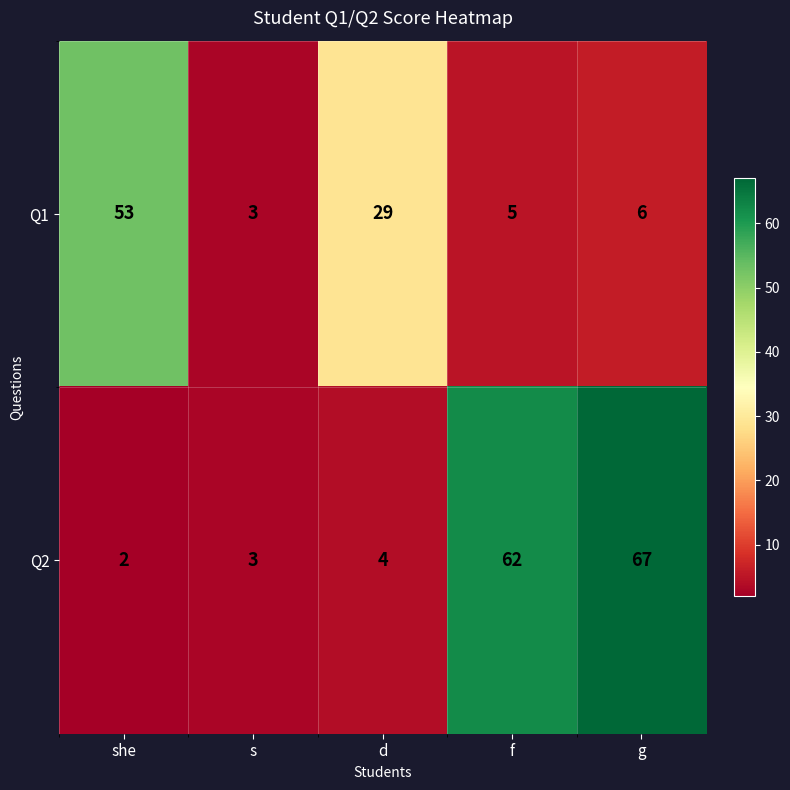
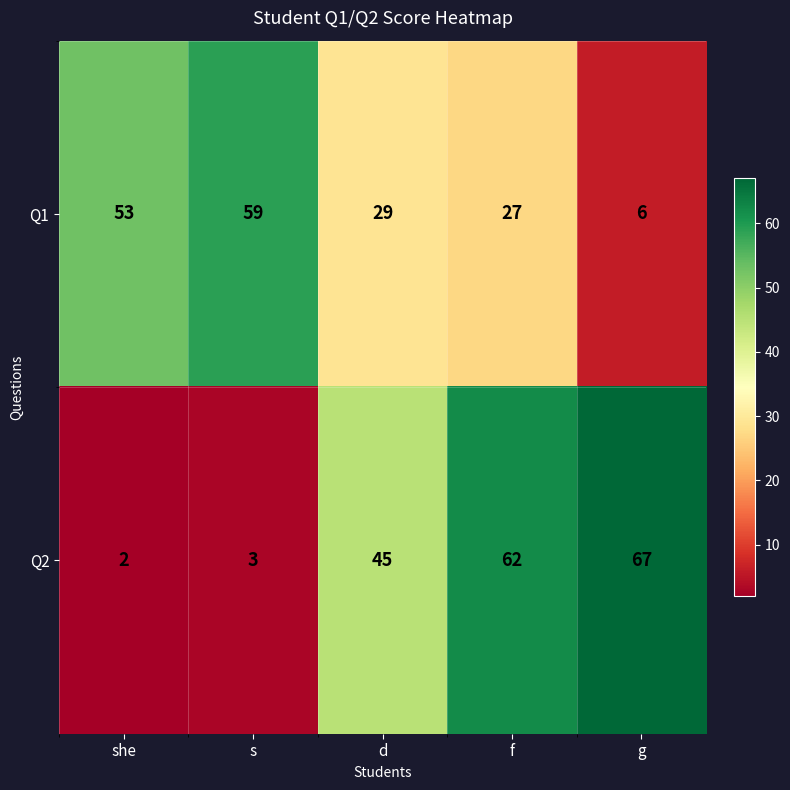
  {
    "Q1": {
      "she": 53,
-     "s": 3,
+     "s": 59,
      "d": 29,
-     "f": 5,
+     "f": 27,
      "g": 6
    },
    "Q2": {
      "she": 2,
      "s": 3,
-     "d": 4,
+     "d": 45,
      "f": 62,
      "g": 67
    }
  }
